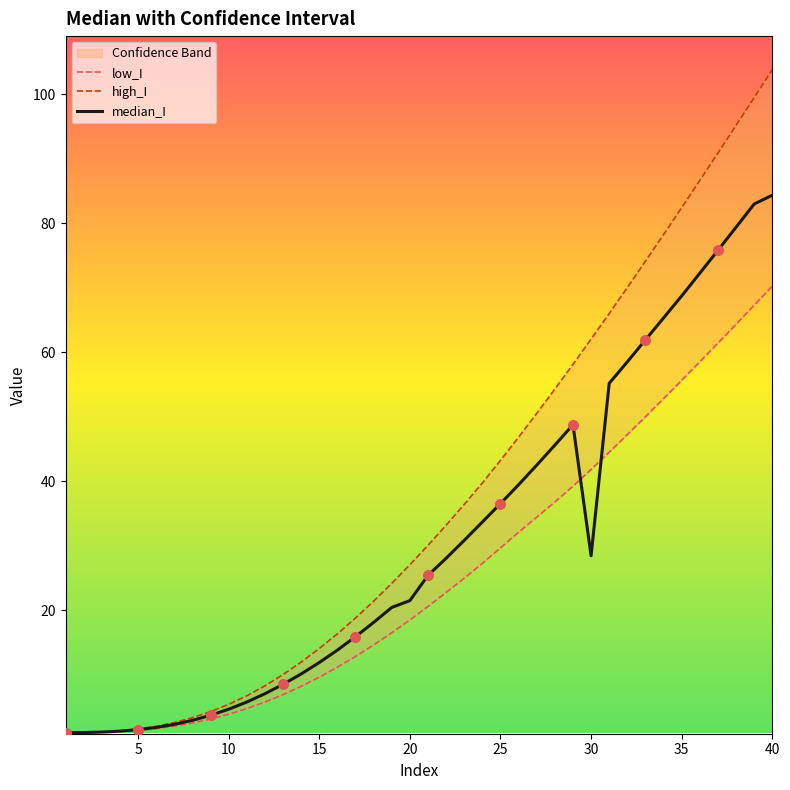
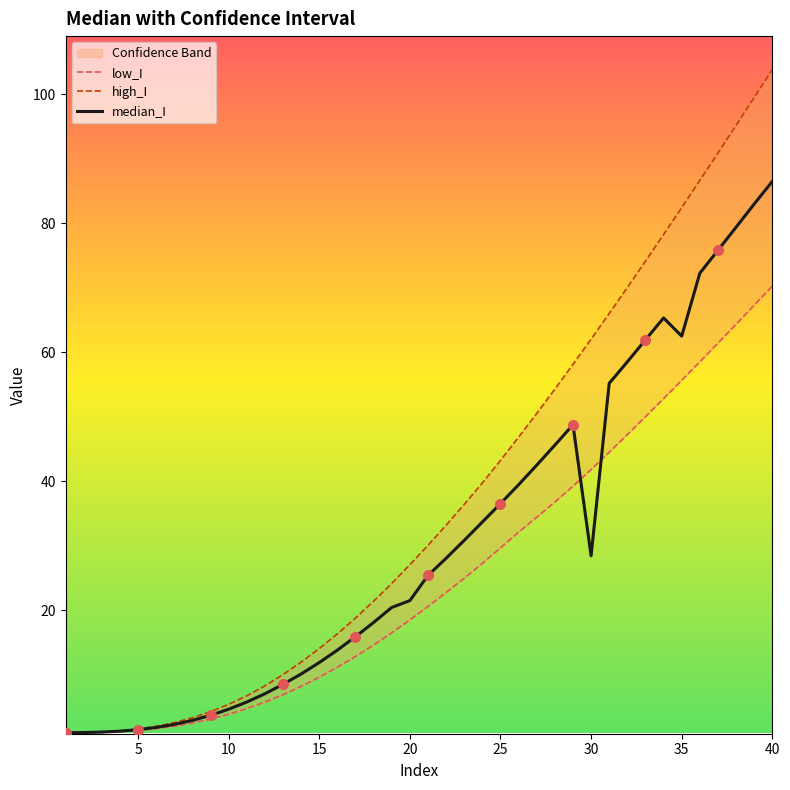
  {
    "Confidence Band": {
      "10": 5,
      "15": 14,
      "20": 27,
      "25": 43,
      "30": 62,
      "35": 82,
      "40": 104
    },
    "median_I": {
      "10": 5,
      "15": 12,
      "20": 21,
      "30": 28,
-     "35": 69,
-     "40": 84
+     "35": 62,
+     "40": 86
    }
  }
